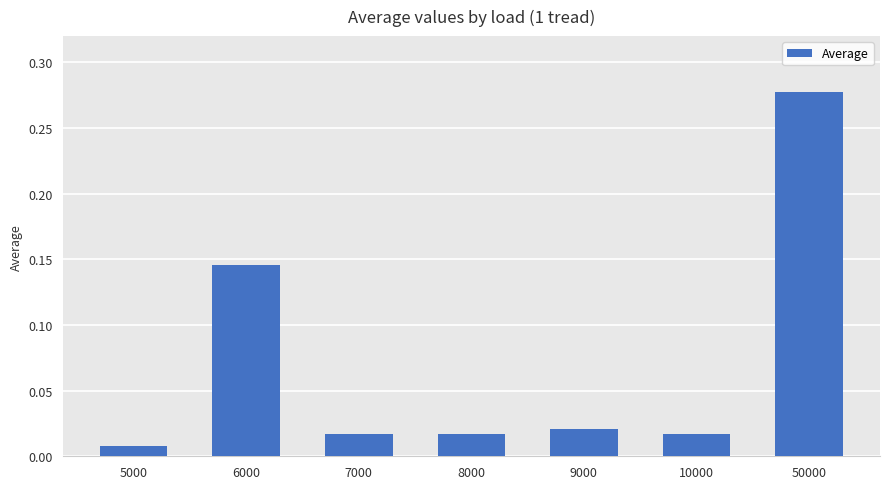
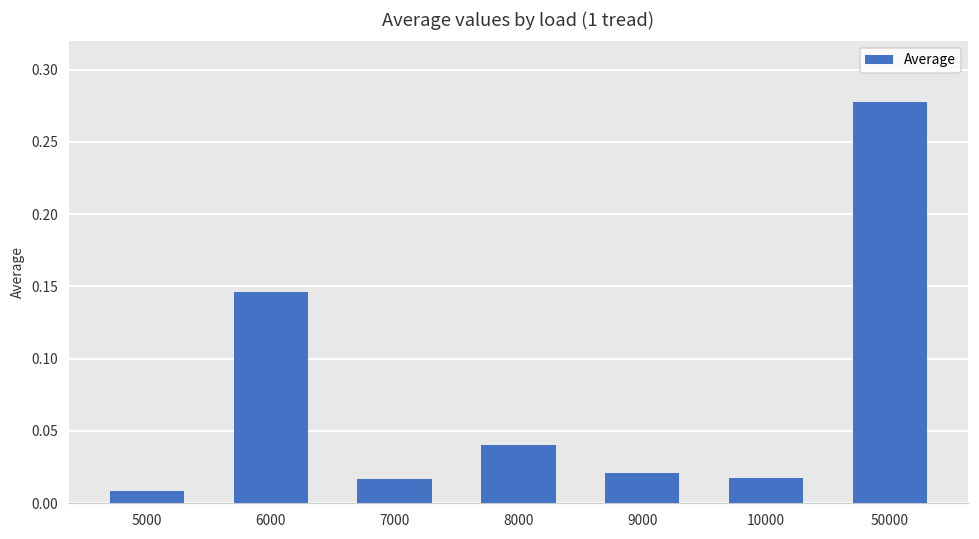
  {
    "5000": 0.008,
    "6000": 0.146,
    "7000": 0.017,
-   "8000": 0.017,
+   "8000": 0.040,
    "9000": 0.021,
    "10000": 0.017,
    "50000": 0.278
  }
